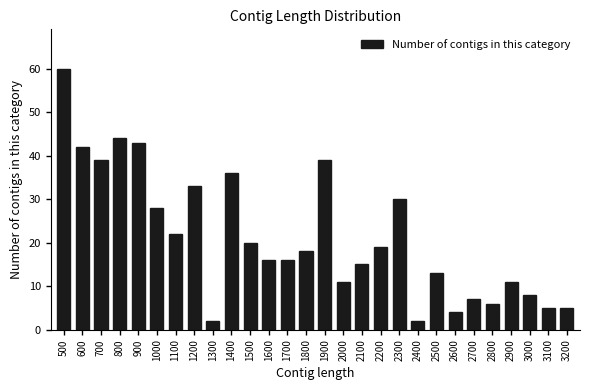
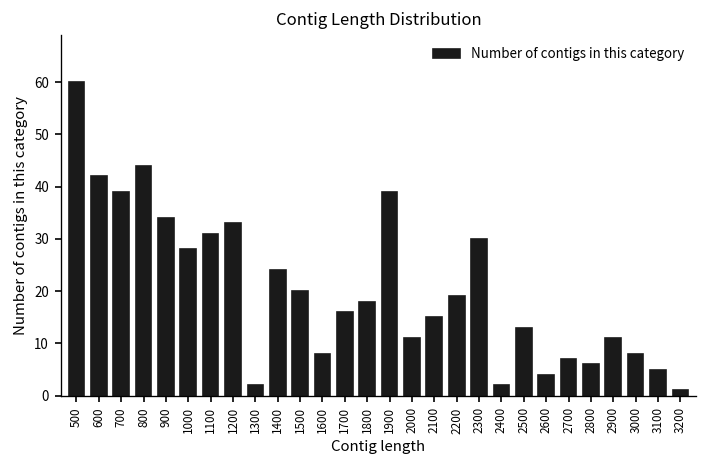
  {
    "500": 60,
    "600": 42,
    "700": 39,
    "800": 44,
-   "900": 43,
+   "900": 34,
    "1000": 28,
-   "1100": 22,
+   "1100": 31,
    "1200": 33,
    "1300": 2,
-   "1400": 36,
+   "1400": 24,
    "1500": 20,
-   "1600": 16,
+   "1600": 8,
    "1700": 16,
    "1800": 18,
    "1900": 39,
    "2000": 11,
    "2100": 15,
    "2200": 19,
    "2300": 30,
    "2400": 2,
    "2500": 13,
    "2600": 4,
    "2700": 7,
    "2800": 6,
    "2900": 11,
    "3000": 8,
    "3100": 5,
-   "3200": 5
+   "3200": 1
  }
